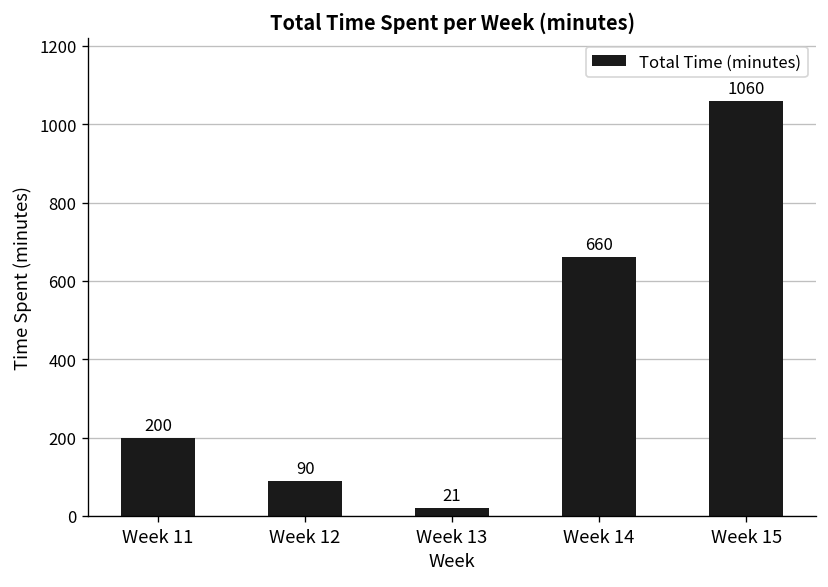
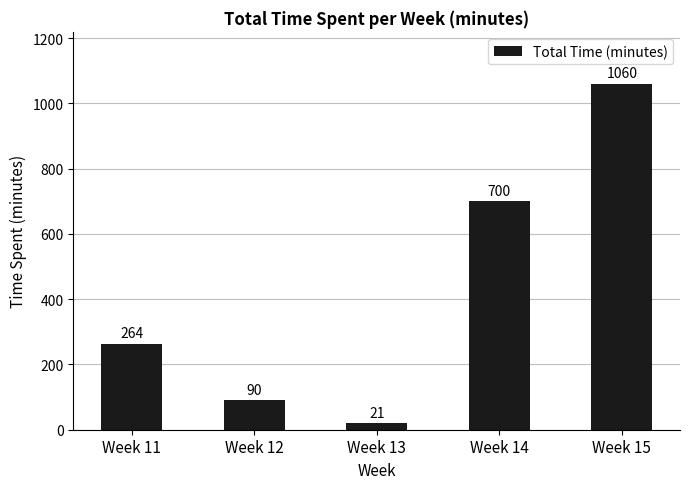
  {
-   "Week 11": 200,
+   "Week 11": 264,
    "Week 12": 90,
    "Week 13": 21,
-   "Week 14": 660,
+   "Week 14": 700,
    "Week 15": 1060
  }
